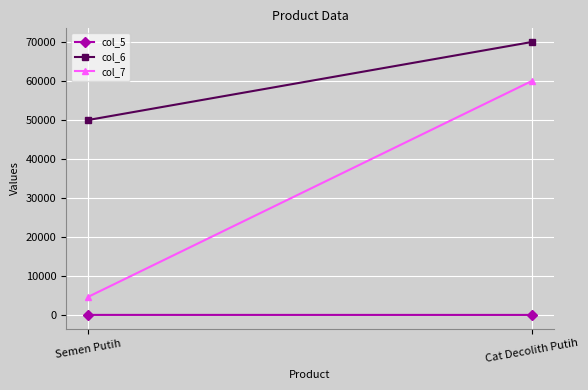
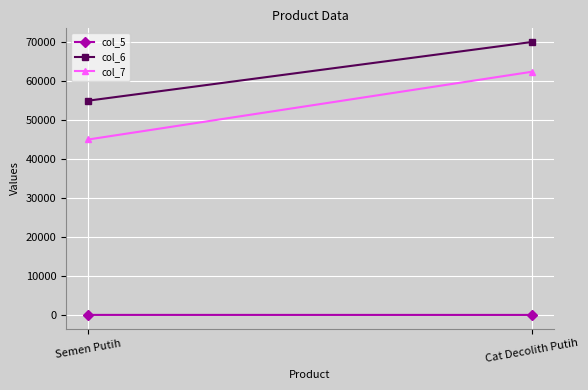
  {
    "col_5": {
      "Semen Putih": 0,
      "Cat Decolith Putih": 0
    },
    "col_6": {
-     "Semen Putih": 50000,
+     "Semen Putih": 55000,
      "Cat Decolith Putih": 70000
    },
    "col_7": {
-     "Semen Putih": 5000,
-     "Cat Decolith Putih": 60000
+     "Semen Putih": 45000,
+     "Cat Decolith Putih": 62000
    }
  }
